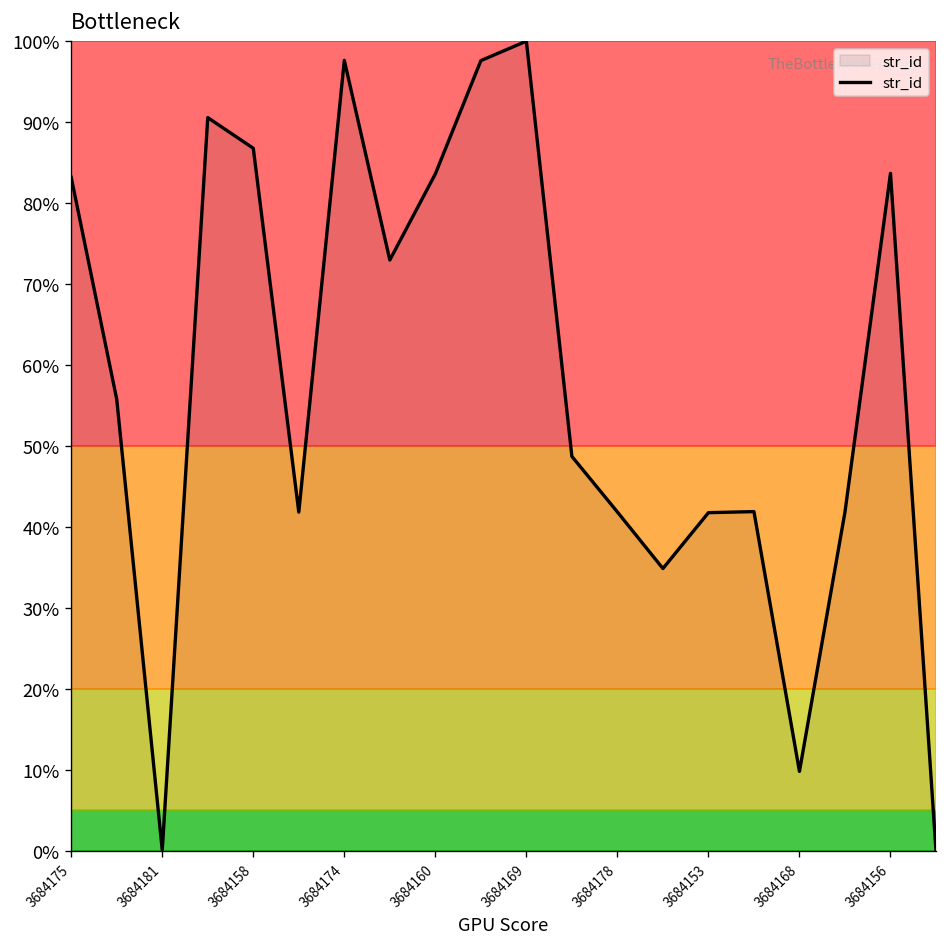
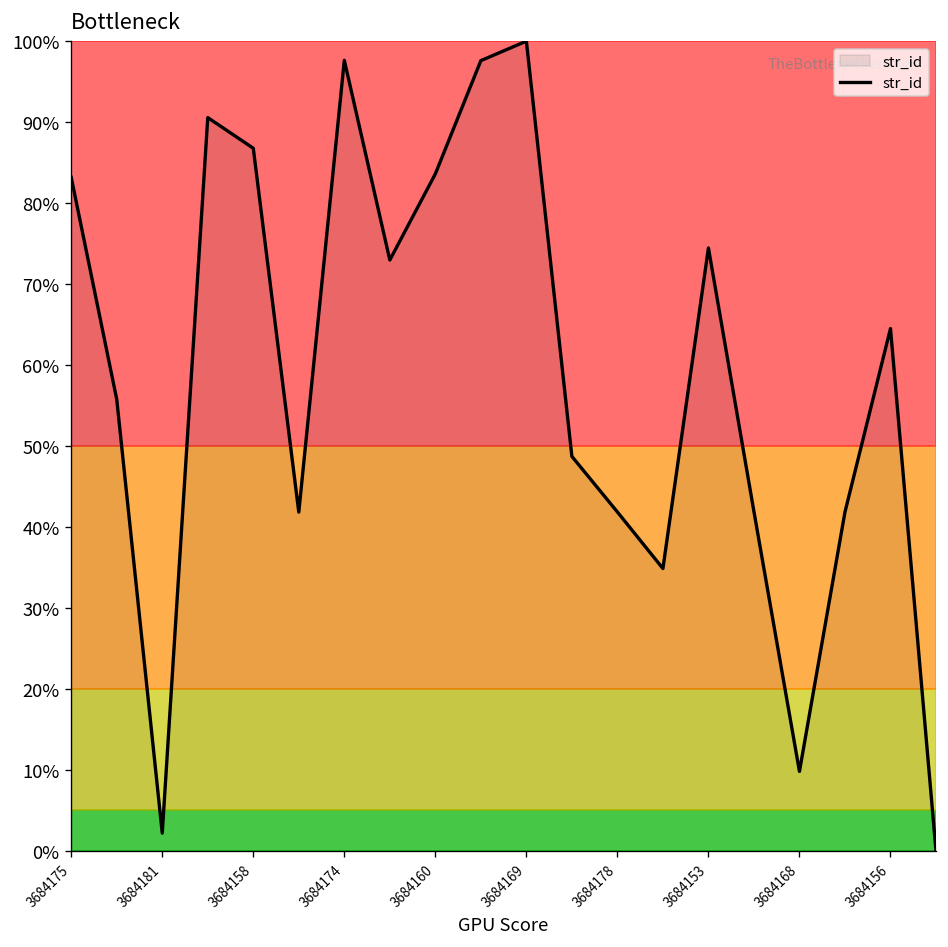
  {
    "3684175": "83%",
-   "3684181": "0%",
+   "3684181": "2%",
    "3684158": "87%",
    "3684174": "98%",
    "3684160": "84%",
    "3684169": "100%",
    "3684178": "42%",
-   "3684153": "42%",
+   "3684153": "74%",
    "3684168": "10%",
-   "3684156": "84%"
+   "3684156": "65%"
  }
